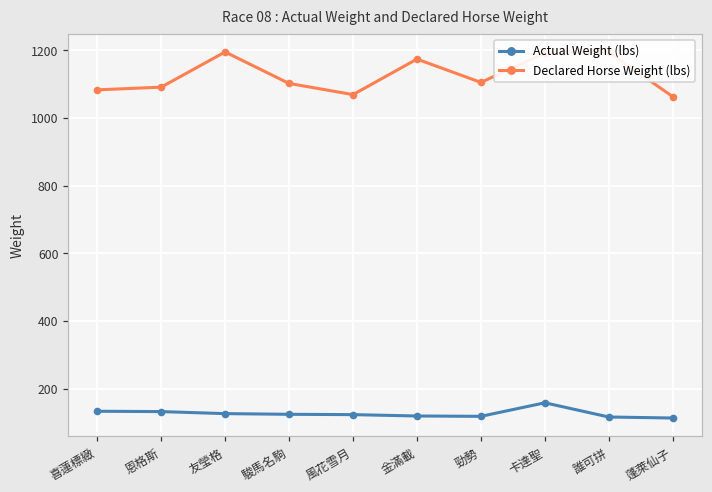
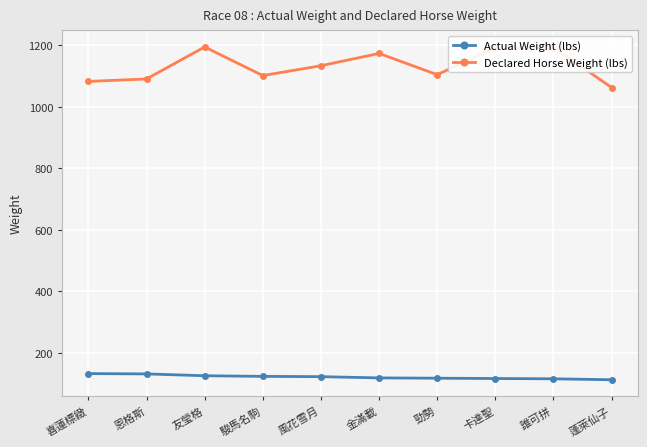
  {
    "Actual Weight (lbs)": {
      "喜蓮標緻": 130,
      "恩格斯": 130,
      "友瑩格": 130,
      "駿馬名駒": 120,
      "風花雪月": 120,
      "金滿載": 120,
      "勁勢": 120,
-     "卡達聖": 160,
+     "卡達聖": 120,
      "誰可拼": 120,
      "蓬萊仙子": 110
    },
    "Declared Horse Weight (lbs)": {
      "喜蓮標緻": 1080,
      "恩格斯": 1090,
      "友瑩格": 1200,
      "駿馬名駒": 1100,
-     "風花雪月": 1070,
+     "風花雪月": 1130,
      "金滿載": 1170,
      "勁勢": 1110,
      "蓬萊仙子": 1060
    }
  }
